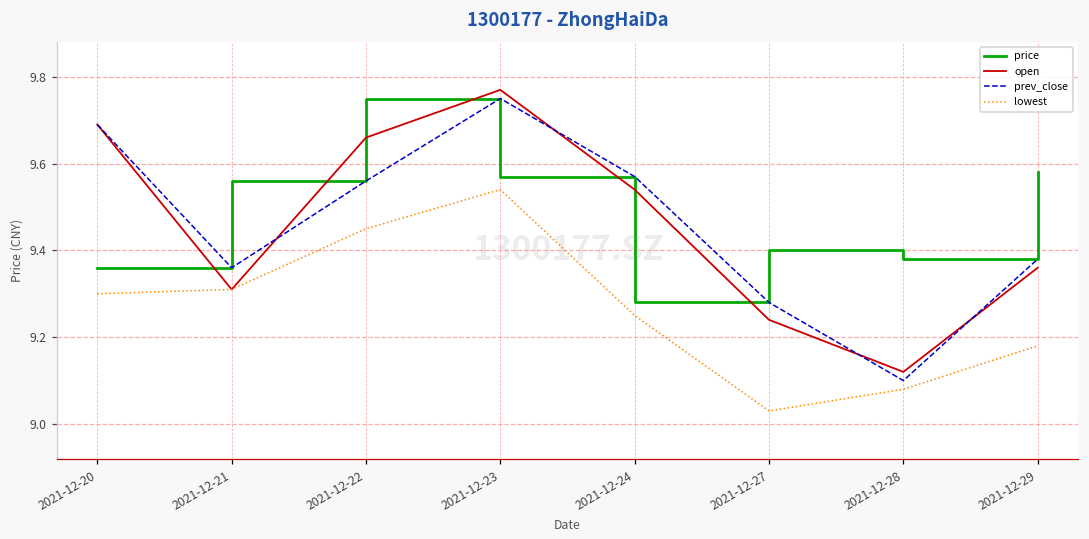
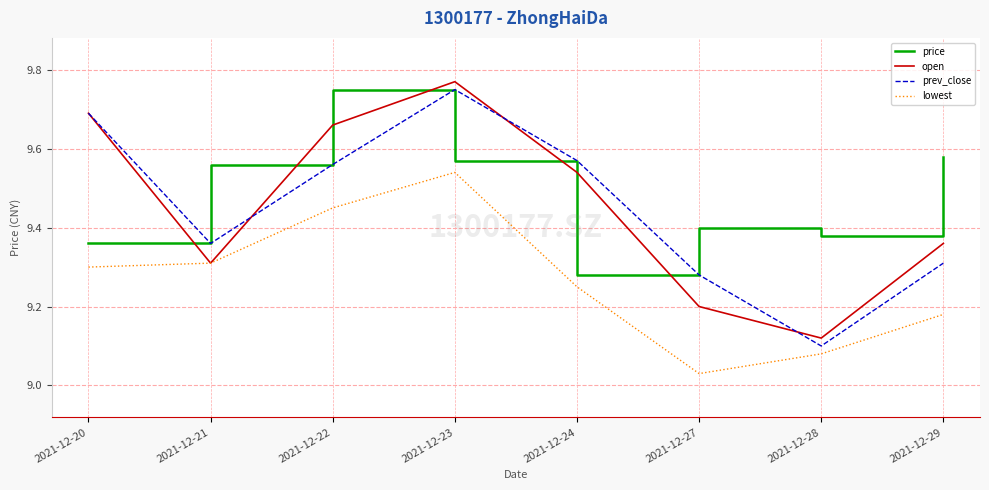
  {
    "price": {
      "2021-12-20": 9.36,
      "2021-12-21": 9.56,
      "2021-12-22": 9.75,
      "2021-12-23": 9.57,
      "2021-12-24": 9.28,
      "2021-12-27": 9.40,
      "2021-12-28": 9.38,
      "2021-12-29": 9.58
    },
    "open": {
      "2021-12-22": 9.66,
      "2021-12-23": 9.77,
      "2021-12-24": 9.54,
-     "2021-12-27": 9.24,
+     "2021-12-27": 9.20,
      "2021-12-28": 9.12,
      "2021-12-29": 9.36
    },
    "prev_close": {
      "2021-12-21": 9.36,
      "2021-12-22": 9.56,
      "2021-12-23": 9.75,
      "2021-12-24": 9.57,
      "2021-12-27": 9.28,
      "2021-12-28": 9.10,
-     "2021-12-29": 9.38
+     "2021-12-29": 9.31
    },
    "lowest": {
      "2021-12-20": 9.30,
      "2021-12-22": 9.45,
      "2021-12-23": 9.54,
      "2021-12-24": 9.25,
      "2021-12-27": 9.03,
      "2021-12-28": 9.08,
      "2021-12-29": 9.18
    }
  }
